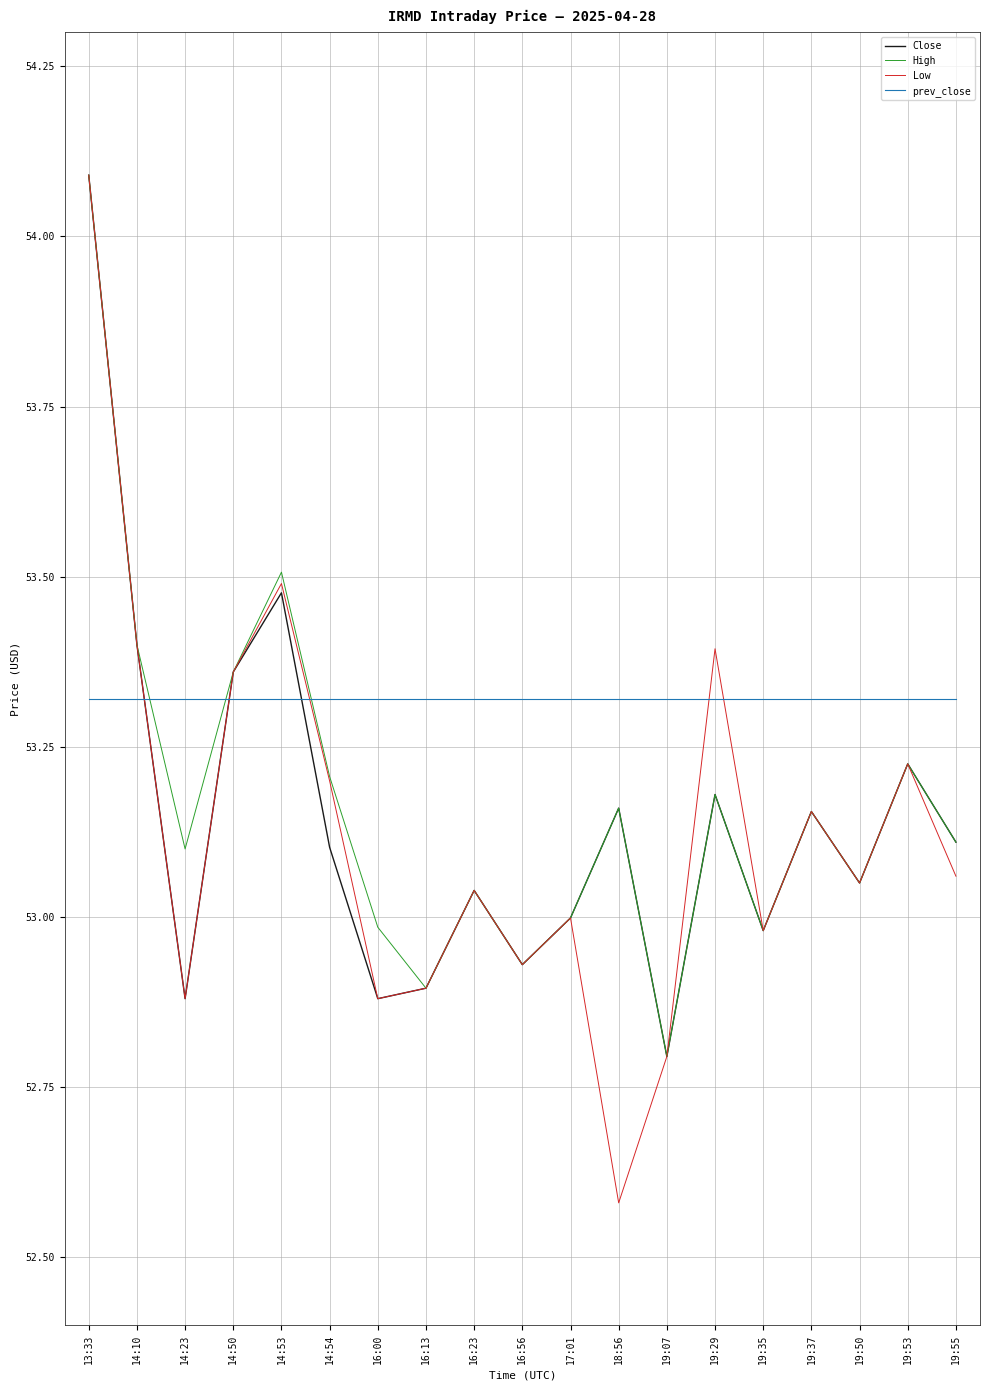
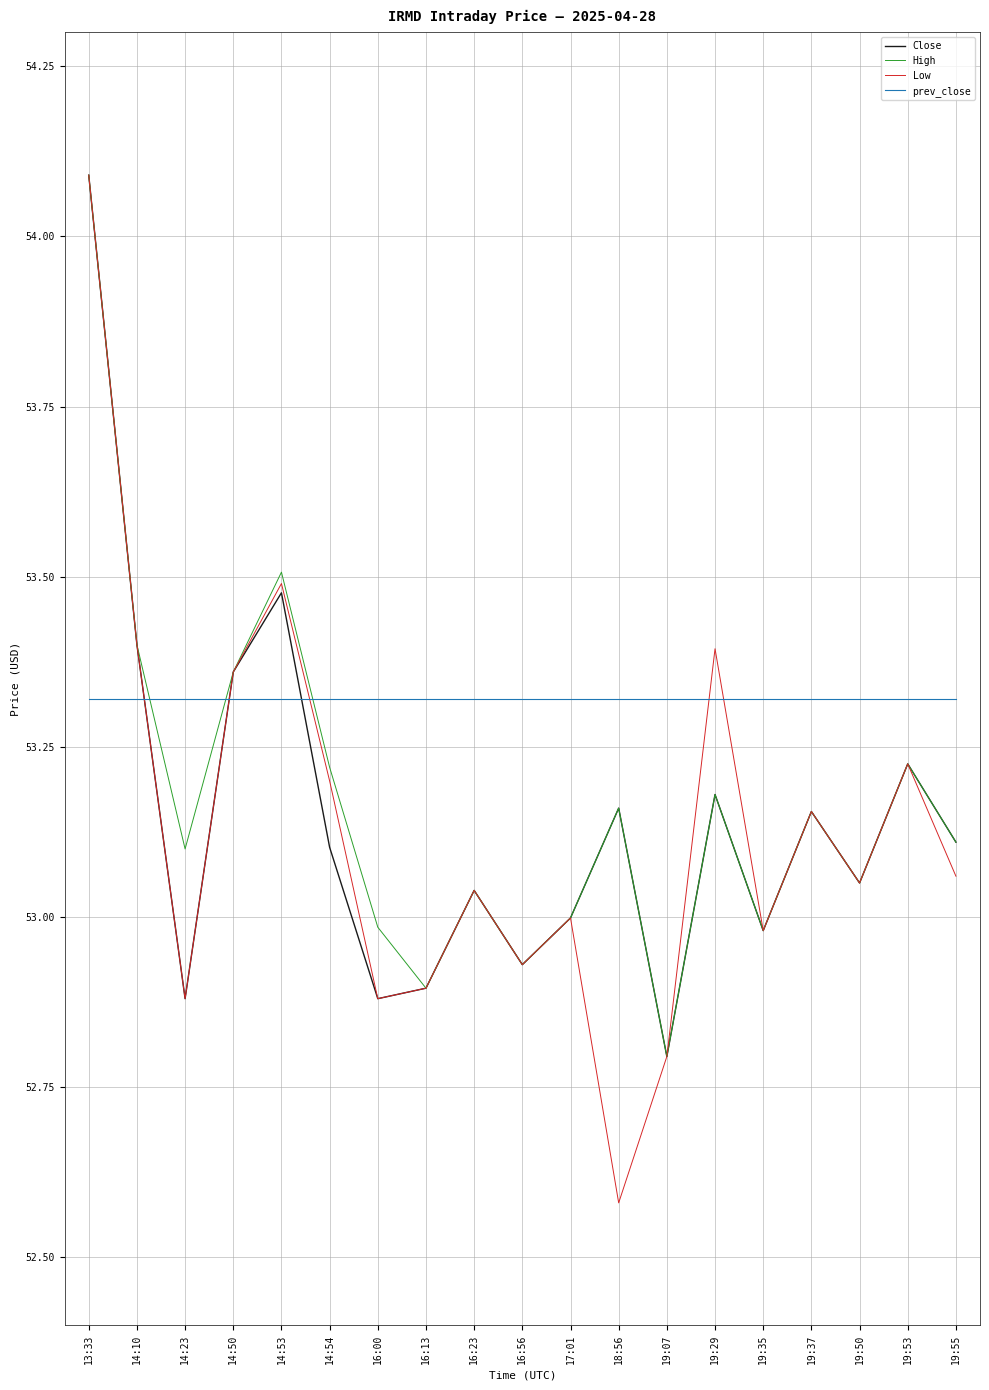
  {
    "Close": {
      "14:53": 53.48,
      "14:54": 53.10
    },
    "High": {
      "14:23": 53.10,
      "14:53": 53.51,
-     "14:54": 53.21,
+     "14:54": 53.22,
      "16:00": 52.99
    },
    "Low": {
      "14:53": 53.49,
      "14:54": 53.20,
      "18:56": 52.58,
      "19:29": 53.39,
      "19:55": 53.06
    },
    "prev_close": {
      "13:33": 53.32,
      "14:10": 53.32,
      "14:23": 53.32,
      "14:50": 53.32,
      "14:53": 53.32,
      "14:54": 53.32,
      "16:00": 53.32,
      "16:13": 53.32,
      "16:23": 53.32,
      "16:56": 53.32,
      "17:01": 53.32,
      "18:56": 53.32,
      "19:07": 53.32,
      "19:29": 53.32,
      "19:35": 53.32,
      "19:37": 53.32,
      "19:50": 53.32,
      "19:53": 53.32,
      "19:55": 53.32
    }
  }
